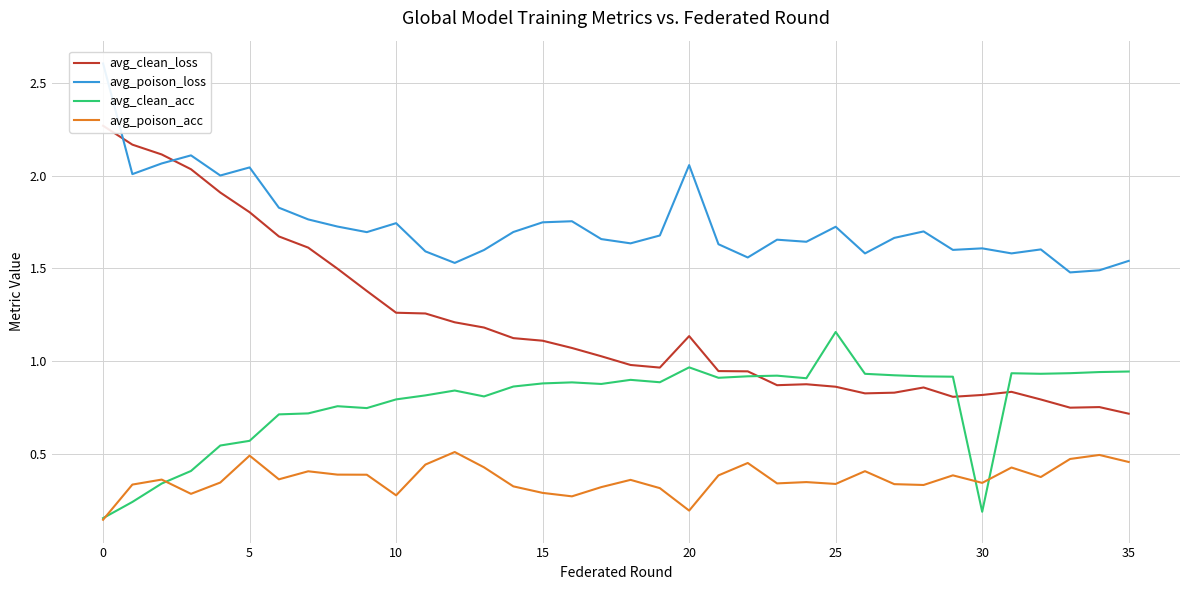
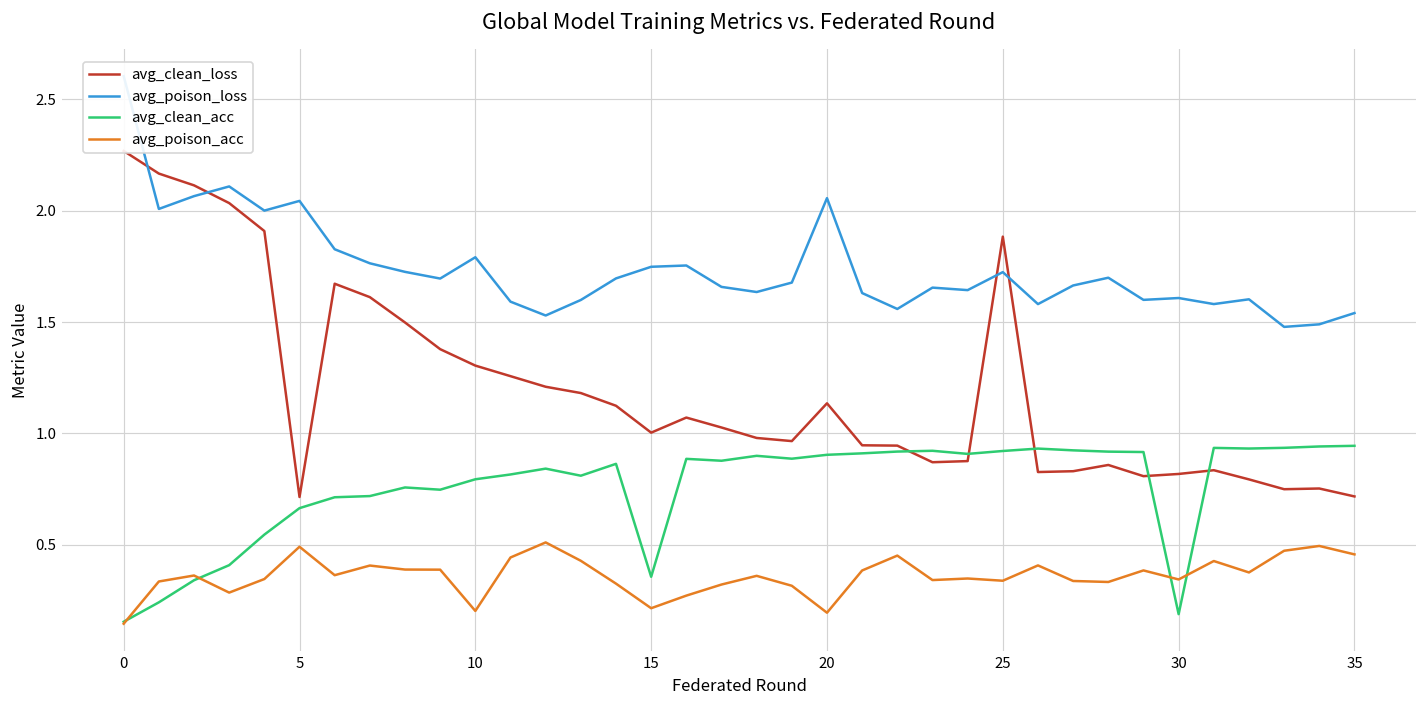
  {
    "avg_clean_loss": {
-     "5": 1.80,
-     "10": 1.26,
-     "15": 1.11,
+     "5": 0.71,
+     "10": 1.30,
+     "15": 1.00,
      "20": 1.14,
-     "25": 0.86,
+     "25": 1.88,
      "30": 0.82,
      "35": 0.72
    },
    "avg_poison_loss": {
      "5": 2.04,
-     "10": 1.74,
+     "10": 1.79,
      "15": 1.75,
      "20": 2.06,
      "25": 1.72,
      "30": 1.61,
      "35": 1.54
    },
    "avg_clean_acc": {
-     "5": 0.57,
+     "5": 0.66,
      "10": 0.79,
-     "15": 0.88,
-     "20": 0.97,
-     "25": 1.16,
+     "15": 0.36,
+     "20": 0.90,
+     "25": 0.92,
      "30": 0.19,
      "35": 0.94
    },
    "avg_poison_acc": {
      "5": 0.49,
-     "10": 0.28,
-     "15": 0.29,
+     "10": 0.20,
+     "15": 0.22,
      "20": 0.20,
      "25": 0.34,
      "30": 0.34,
      "35": 0.46
    }
  }
